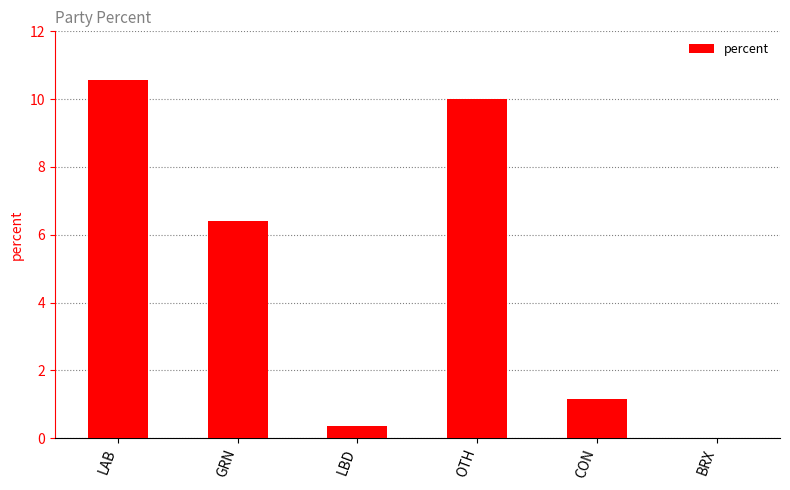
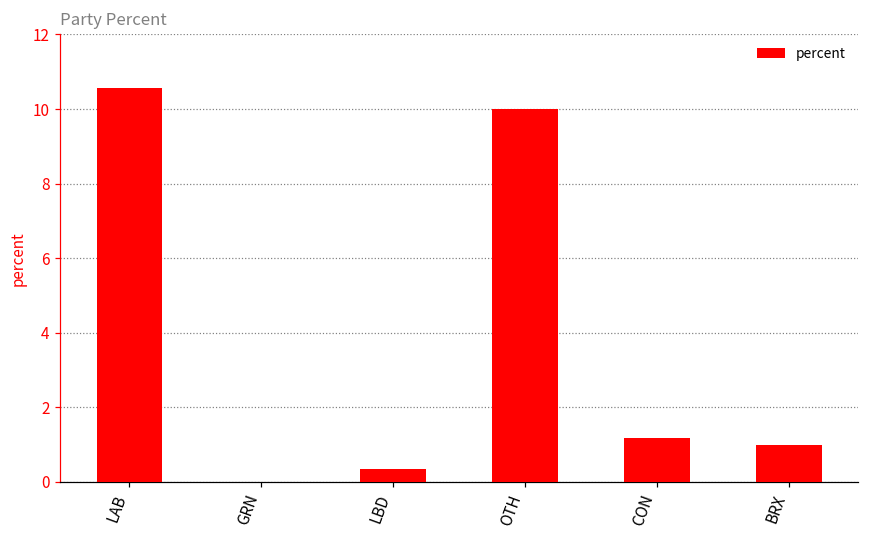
  {
    "LAB": 10.6,
-   "GRN": 6.4,
+   "GRN": 0.0,
    "LBD": 0.3,
    "OTH": 10.0,
    "CON": 1.2,
-   "BRX": 0
+   "BRX": 1
  }
